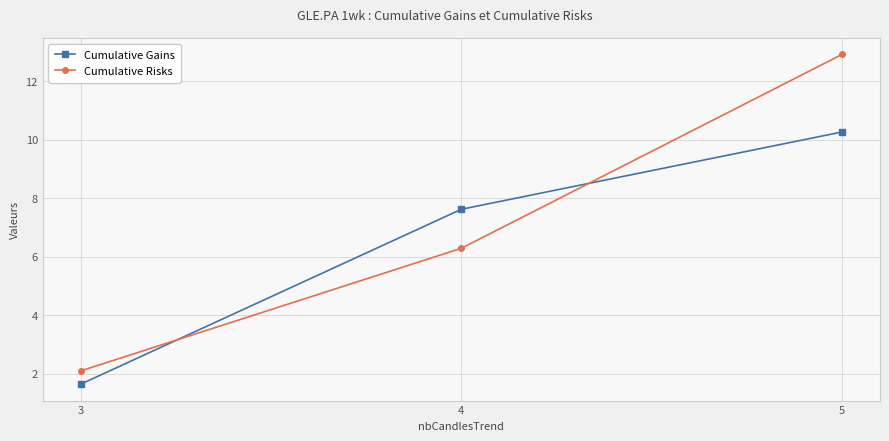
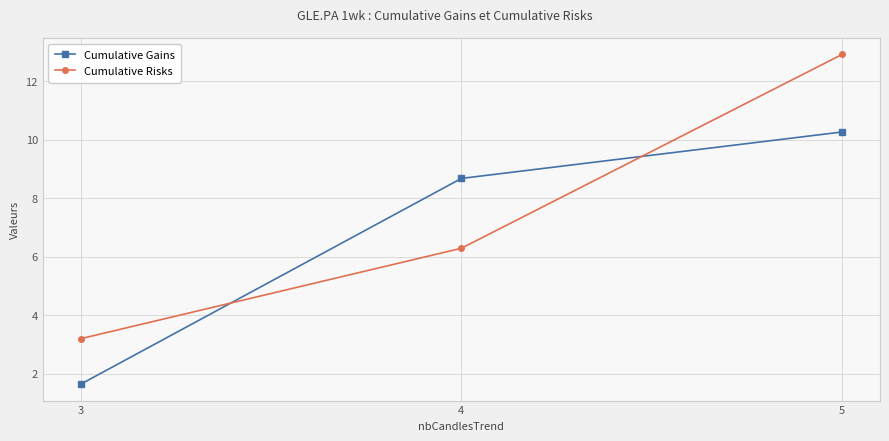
  {
    "Cumulative Gains": {
      "3": 1.6,
-     "4": 7.6,
+     "4": 8.7,
      "5": 10.3
    },
    "Cumulative Risks": {
-     "3": 2.1,
+     "3": 3.2,
      "4": 6.3,
      "5": 12.9
    }
  }
